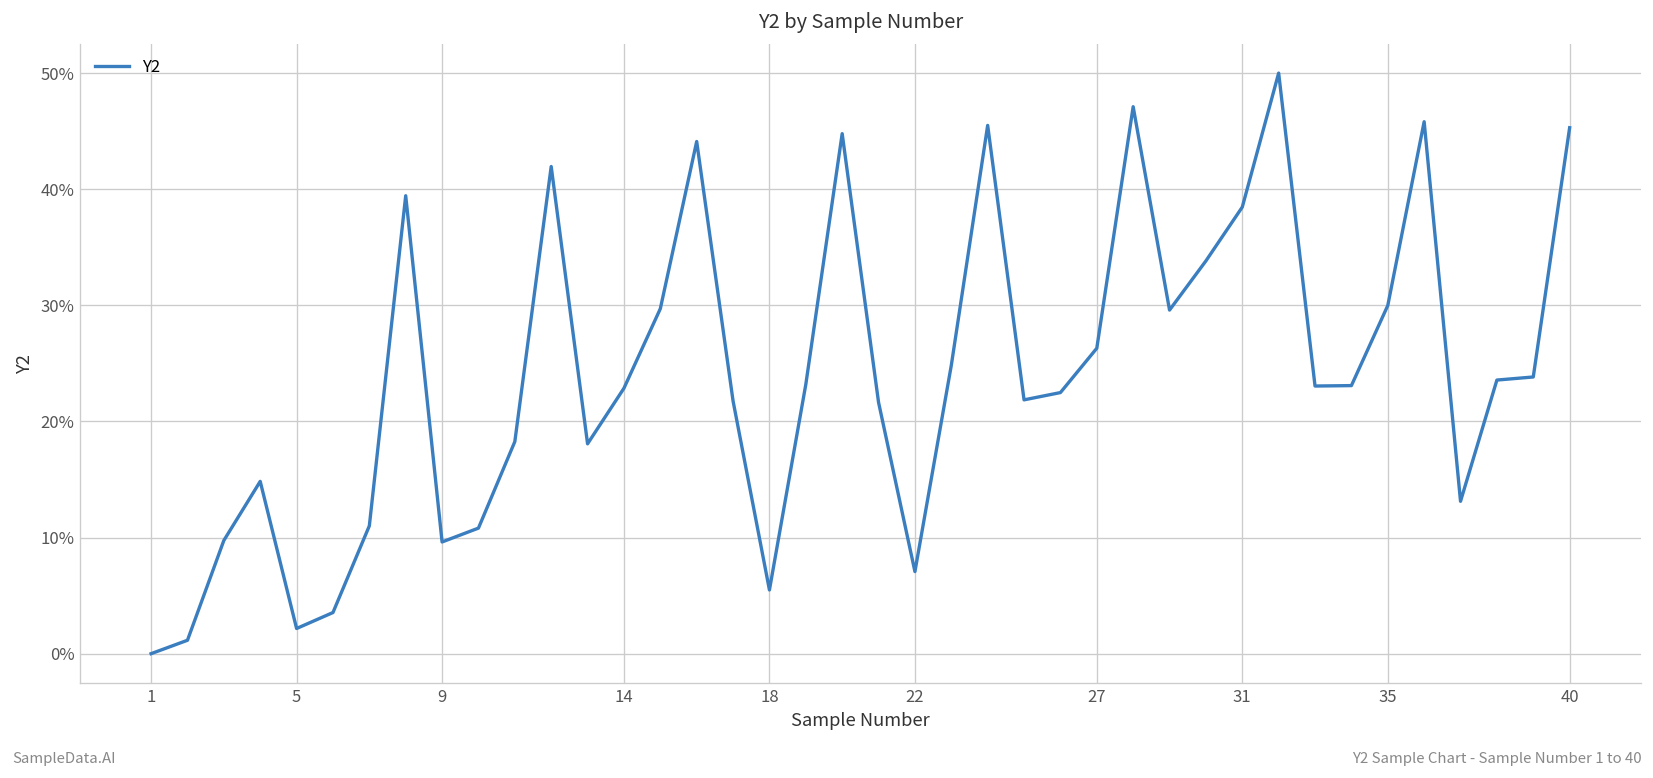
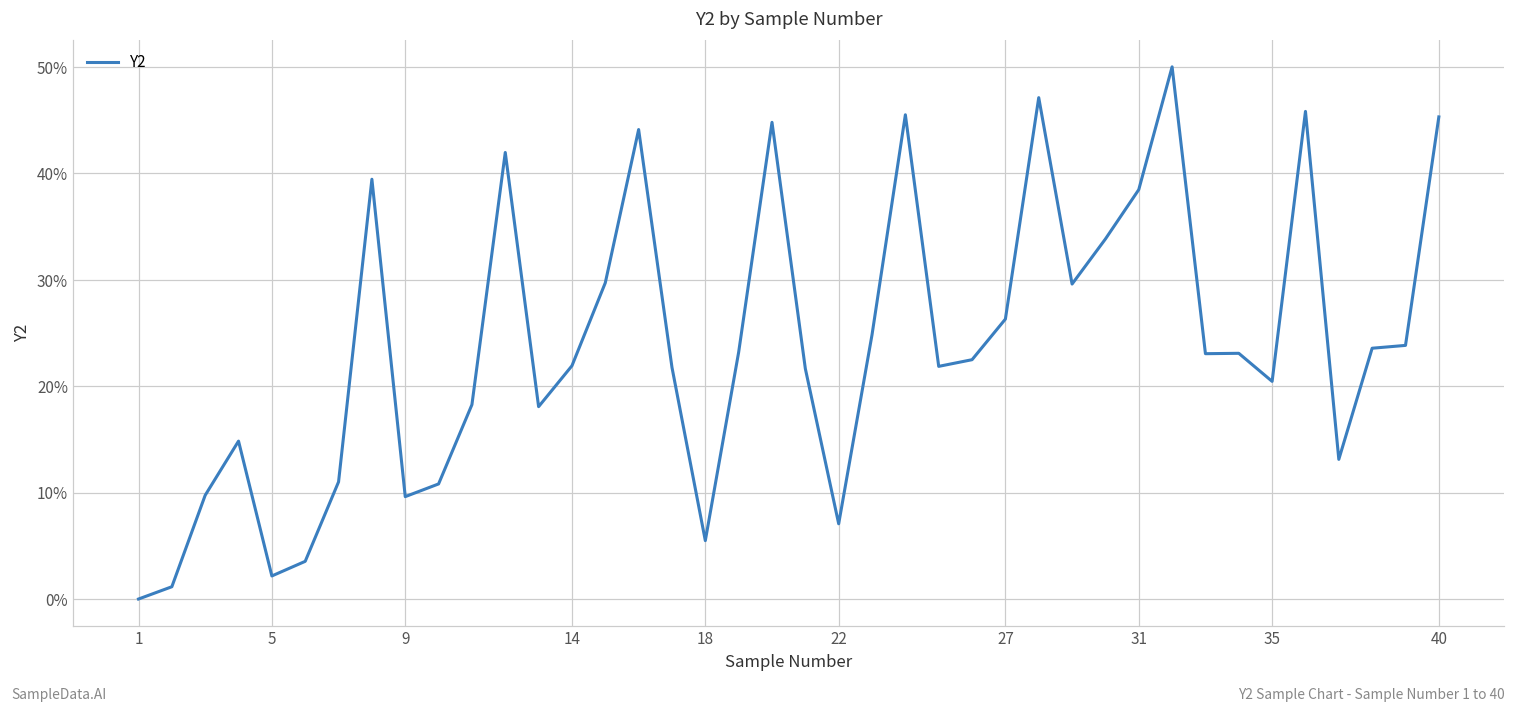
  {
    "1": "0%",
    "5": "2%",
    "9": "10%",
-   "14": "23%",
+   "14": "22%",
    "18": "5%",
    "22": "7%",
    "27": "26%",
    "31": "38%",
-   "35": "30%",
+   "35": "20%",
    "40": "45%"
  }
